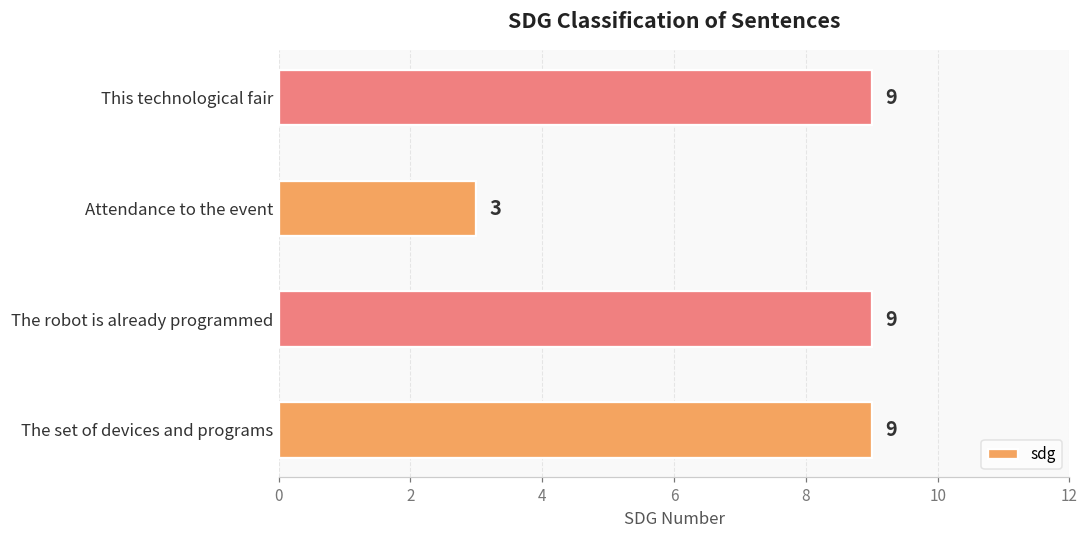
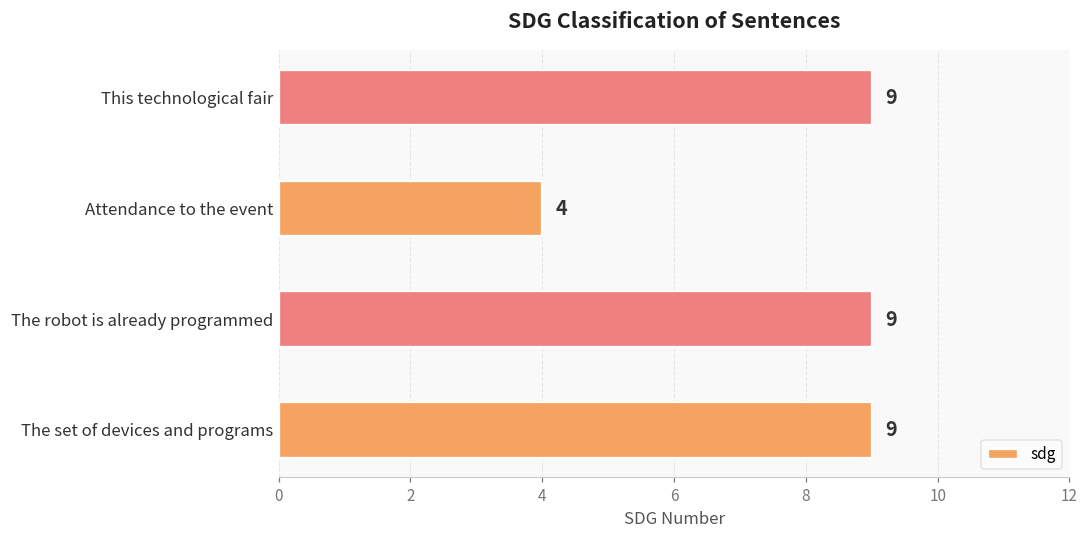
  {
    "This technological fair": 9,
-   "Attendance to the event": 3,
+   "Attendance to the event": 4,
    "The robot is already programmed": 9,
    "The set of devices and programs": 9
  }
